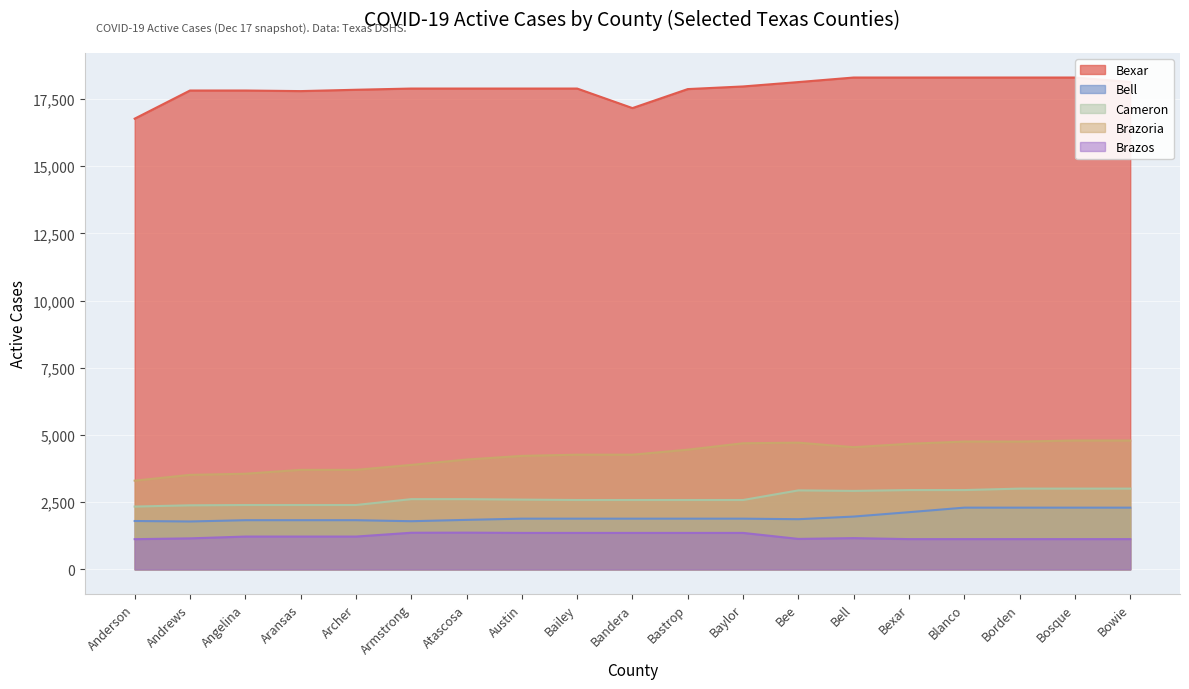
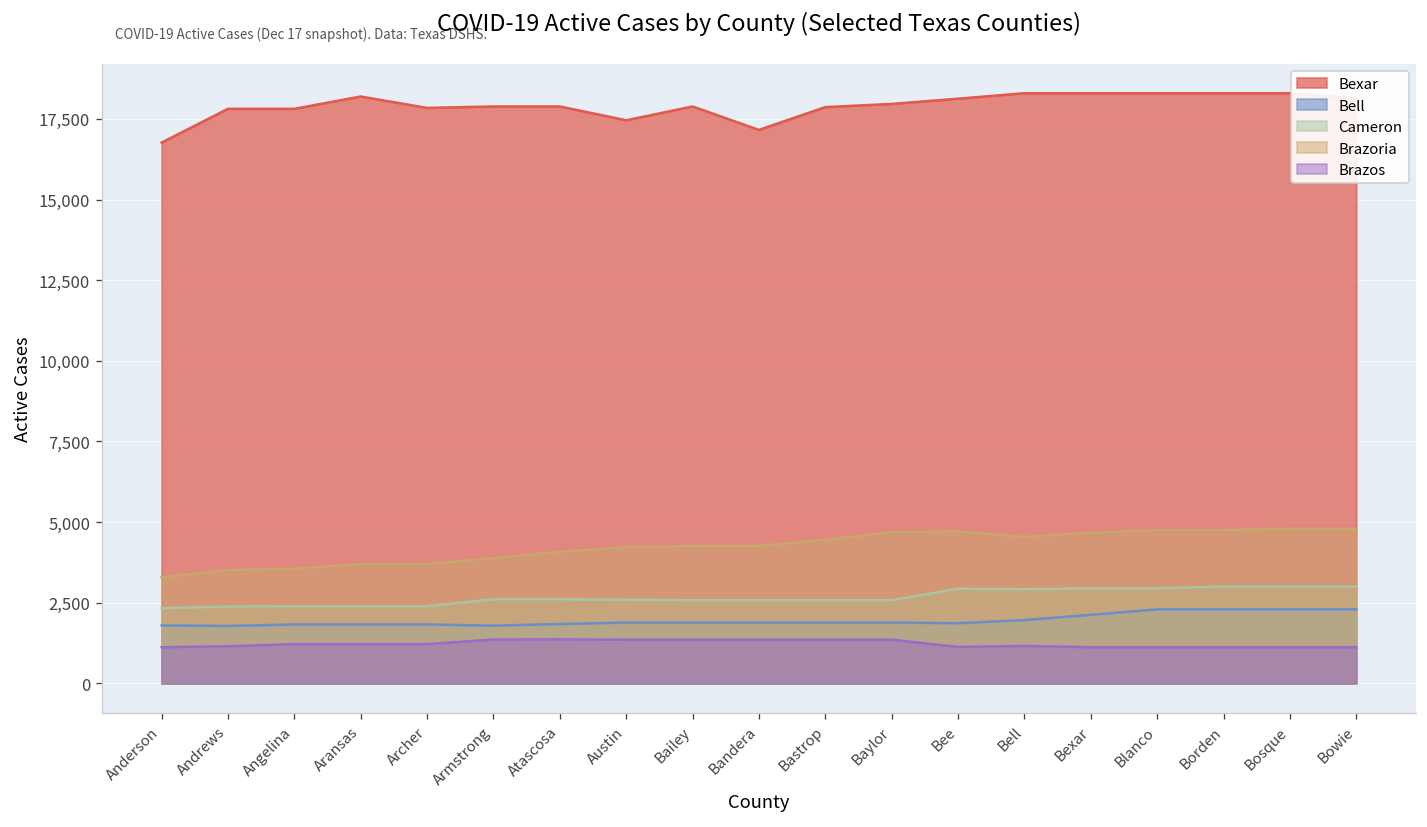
  {
    "Bexar": {
      "Anderson": "16,800",
      "Andrews": "17,800",
      "Angelina": "17,800",
-     "Aransas": "17,800",
+     "Aransas": "18,200",
      "Archer": "17,800",
      "Armstrong": "17,900",
      "Atascosa": "17,900",
-     "Austin": "17,900",
+     "Austin": "17,500",
      "Bailey": "17,900",
      "Bandera": "17,200",
      "Bastrop": "17,900",
      "Baylor": "18,000",
      "Bee": "18,100",
      "Bell": "18,300",
      "Bexar": "18,300",
      "Blanco": "18,300",
      "Borden": "18,300",
      "Bosque": "18,300"
    }
  }
